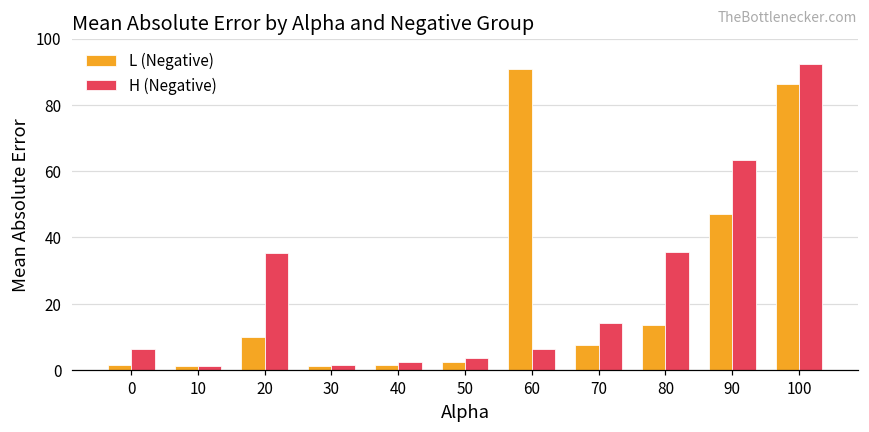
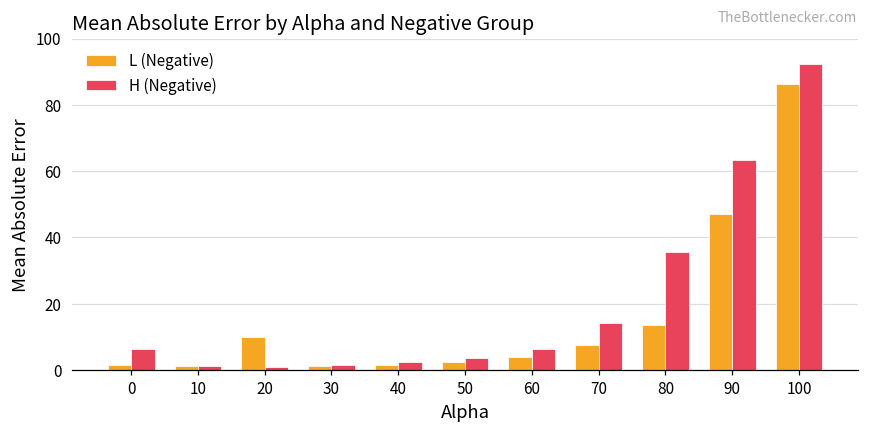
  {
    "L (Negative)": {
      "0": 1,
      "10": 1,
      "20": 10,
      "30": 1,
      "40": 2,
      "50": 2,
-     "60": 91,
+     "60": 4,
      "70": 8,
      "80": 14,
      "90": 47,
      "100": 86
    },
    "H (Negative)": {
      "0": 6,
      "10": 1,
-     "20": 35,
+     "20": 1,
      "30": 2,
      "40": 2,
      "50": 4,
      "60": 6,
      "70": 14,
      "80": 36,
      "90": 63,
      "100": 92
    }
  }
